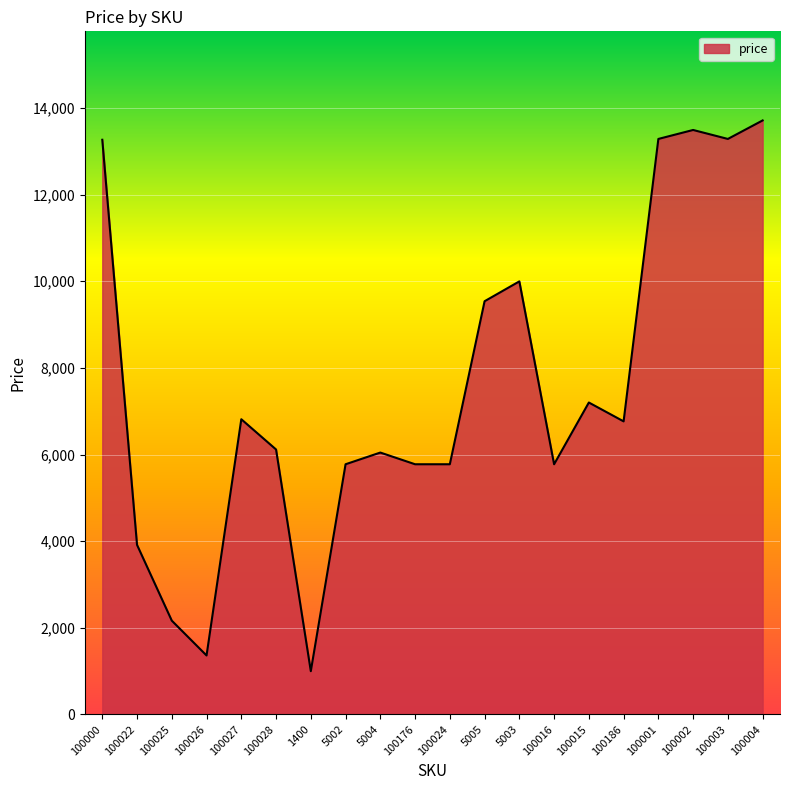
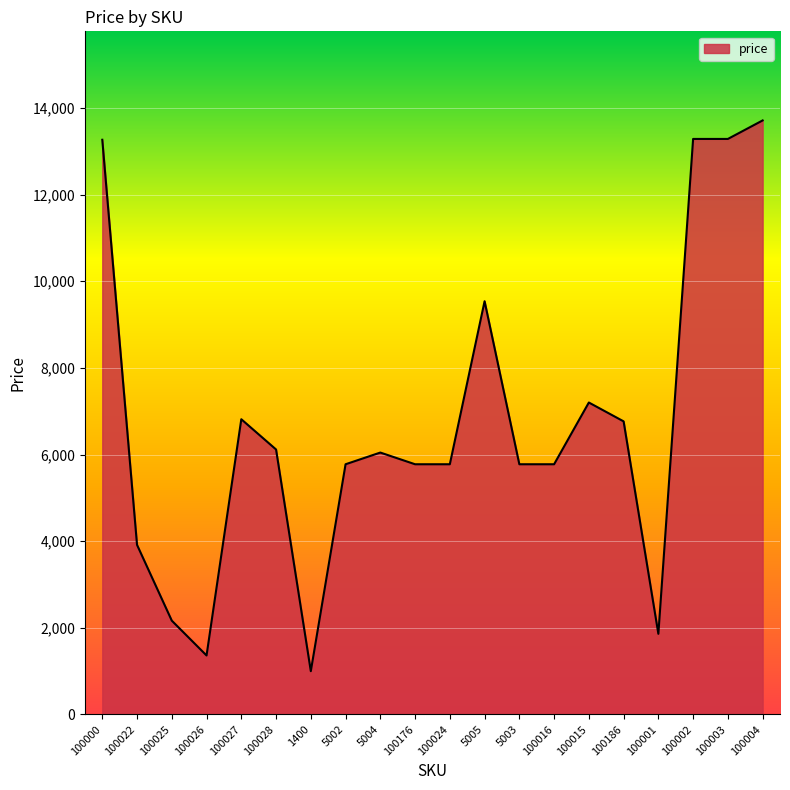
  {
    "100000": "13,300",
    "100022": "3,900",
    "100025": "2,200",
    "100026": "1,400",
    "100027": "6,800",
    "100028": "6,100",
    "1400": "1,000",
    "5002": "5,800",
    "5004": "6,000",
    "100176": "5,800",
    "100024": "5,800",
    "5005": "9,500",
-   "5003": "10,000",
+   "5003": "5,800",
    "100016": "5,800",
    "100015": "7,200",
    "100186": "6,800",
-   "100001": "13,300",
-   "100002": "13,500",
+   "100001": "1,900",
+   "100002": "13,300",
    "100003": "13,300",
    "100004": "13,700"
  }
